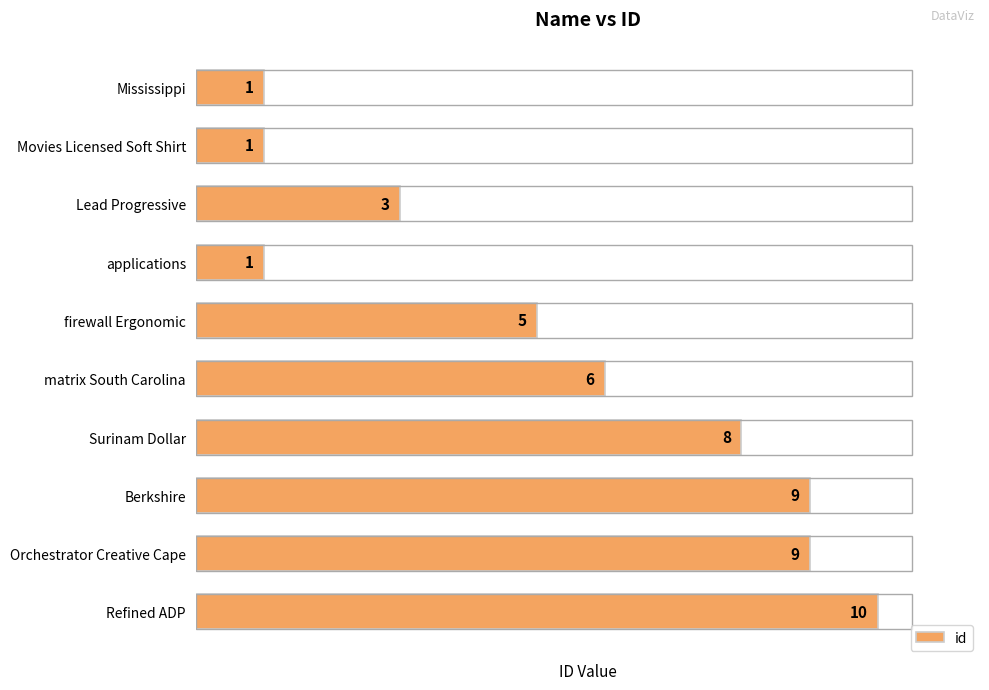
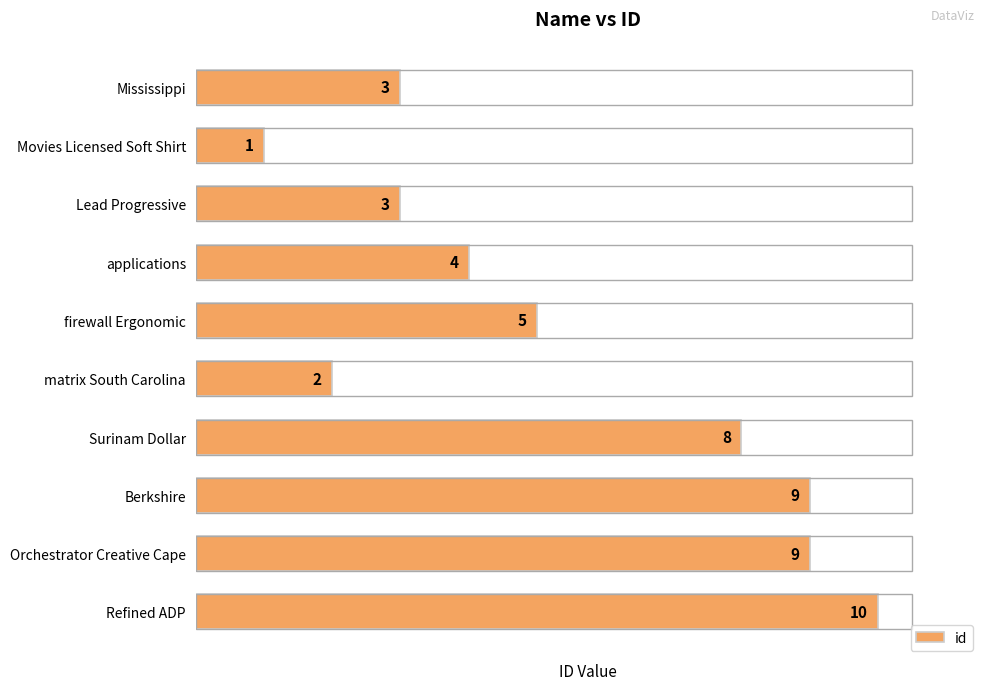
  {
-   "Mississippi": 1,
+   "Mississippi": 3,
    "Movies Licensed Soft Shirt": 1,
    "Lead Progressive": 3,
-   "applications": 1,
+   "applications": 4,
    "firewall Ergonomic": 5,
-   "matrix South Carolina": 6,
+   "matrix South Carolina": 2,
    "Surinam Dollar": 8,
    "Berkshire": 9,
    "Orchestrator Creative Cape": 9,
    "Refined ADP": 10
  }
